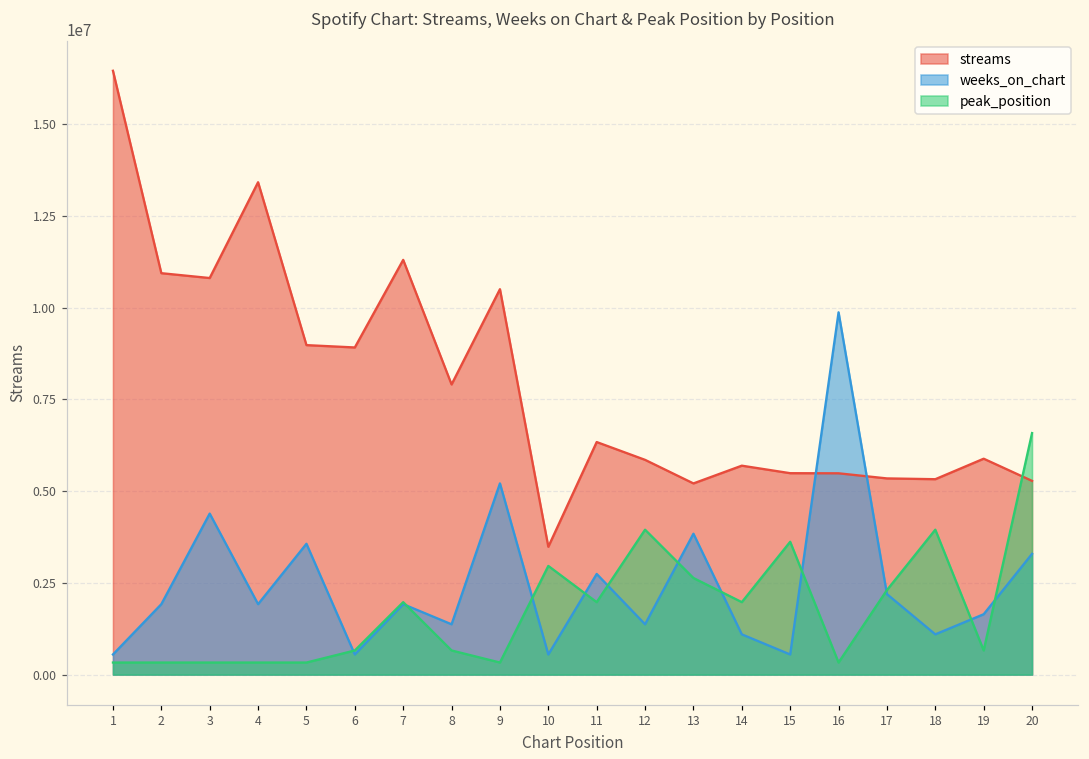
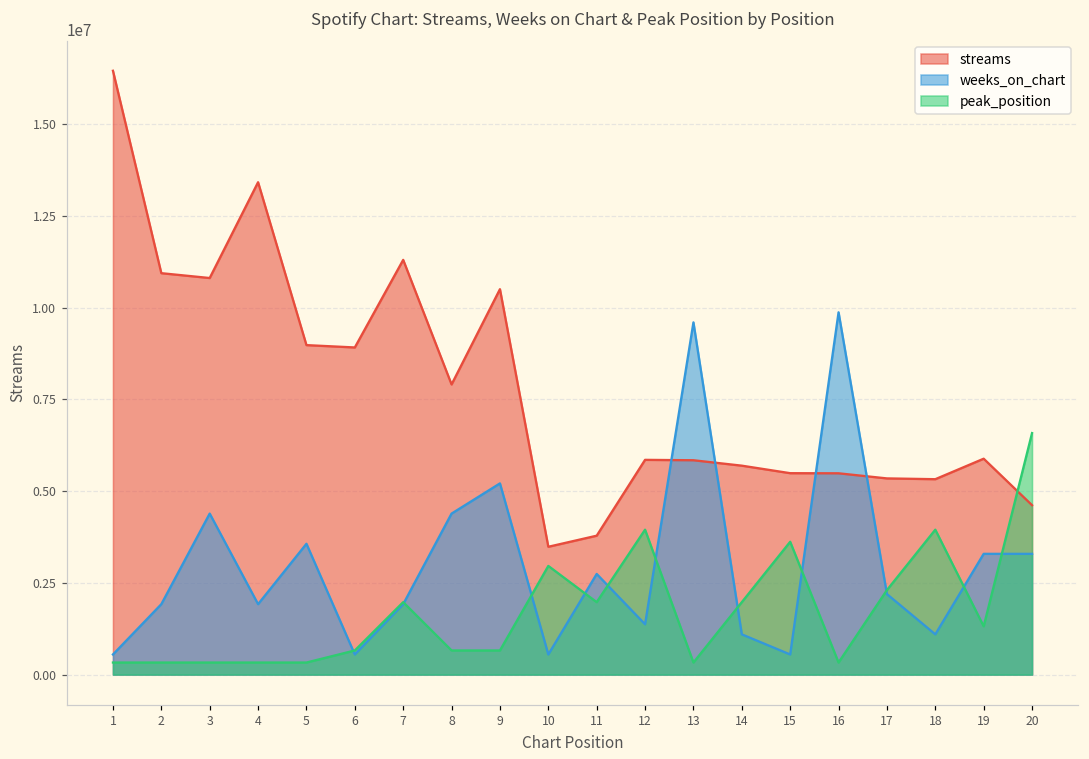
  {
    "streams": {
      "1": 16500000,
      "2": 10900000,
      "3": 10800000,
      "4": 13400000,
      "5": 9000000,
      "6": 8900000,
      "7": 11300000,
      "8": 7900000,
      "9": 10500000,
      "10": 3500000,
-     "11": 6300000,
+     "11": 3800000,
      "12": 5900000,
-     "13": 5200000,
+     "13": 5800000,
      "14": 5700000,
      "15": 5500000,
      "16": 5500000,
      "17": 5300000,
      "18": 5300000,
      "19": 5900000,
-     "20": 5300000
+     "20": 4600000
    },
    "weeks_on_chart": {
      "1": 500000,
      "2": 1900000,
      "3": 4400000,
      "4": 1900000,
      "5": 3600000,
      "6": 500000,
-     "8": 1400000,
+     "8": 4400000,
      "9": 5200000,
      "10": 500000,
      "11": 2700000,
      "12": 1400000,
-     "13": 3800000,
+     "13": 9600000,
      "14": 1100000,
      "15": 500000,
      "16": 9900000,
      "17": 2200000,
      "18": 1100000,
-     "19": 1600000,
+     "19": 3300000,
      "20": 3300000
    },
    "peak_position": {
      "1": 300000,
      "2": 300000,
      "3": 300000,
      "4": 300000,
      "5": 300000,
      "6": 700000,
      "8": 700000,
-     "9": 300000,
+     "9": 700000,
      "10": 3000000,
      "11": 2000000,
      "12": 3900000,
-     "13": 2600000,
+     "13": 300000,
      "14": 2000000,
      "15": 3600000,
      "16": 300000,
      "17": 2300000,
      "18": 3900000,
-     "19": 700000,
+     "19": 1300000,
      "20": 6600000
    }
  }
